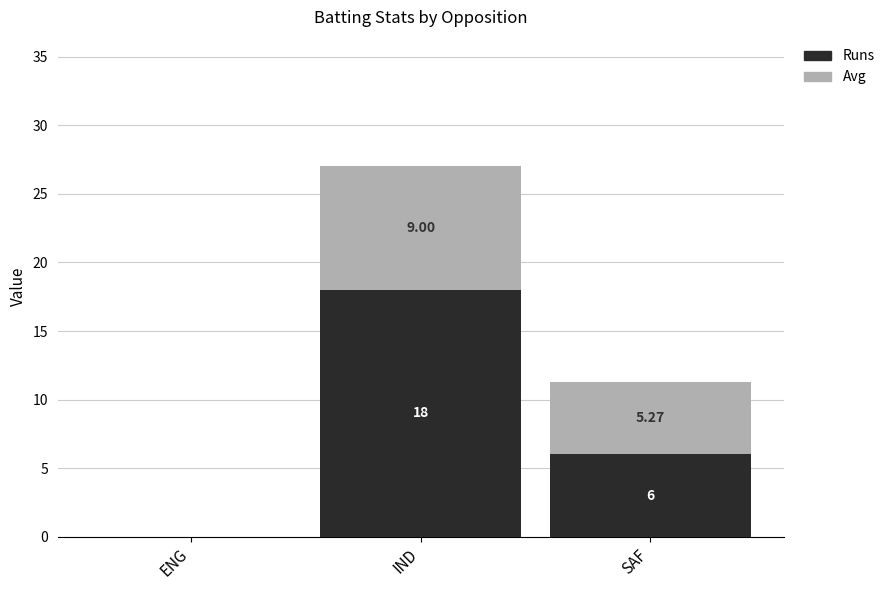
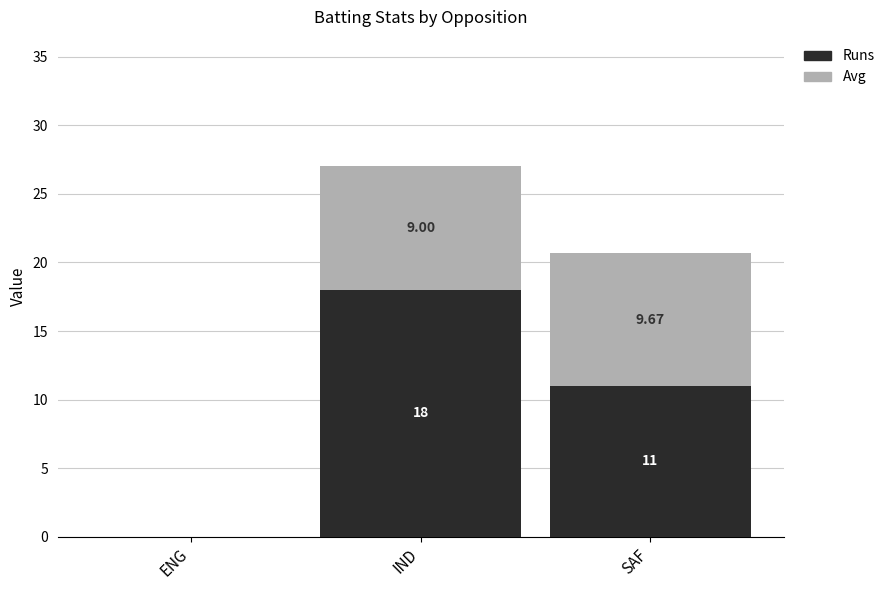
  {
    "Runs": {
      "IND": 18,
-     "SAF": 6
+     "SAF": 11
    },
    "Avg": {
      "IND": 9.00,
-     "SAF": 5.27
+     "SAF": 9.67
    }
  }
